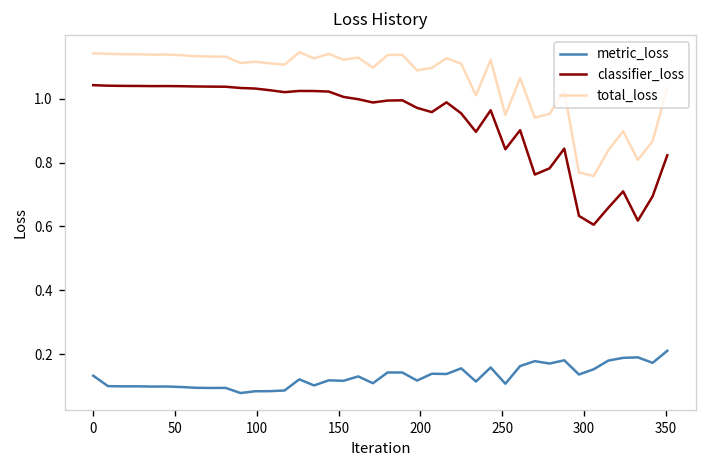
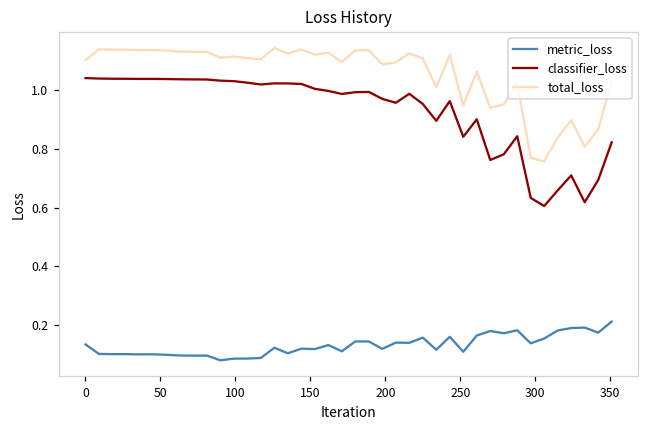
  {
    "metric_loss": {
      "0": 0.13
    },
    "classifier_loss": {
      "0": 1.04
    },
    "total_loss": {
-     "0": 1.14
+     "0": 1.10
    }
  }
